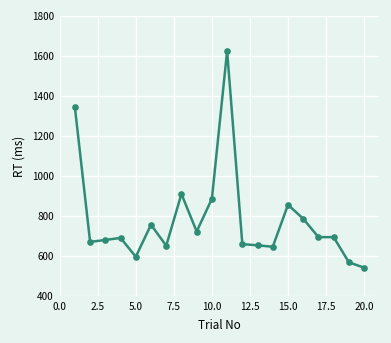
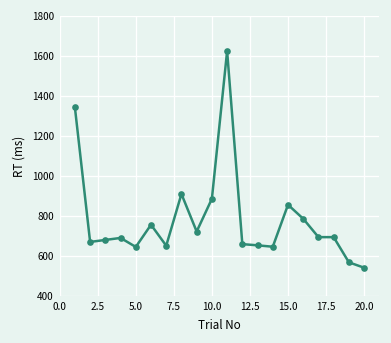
  {
-   "5.0": 600,
+   "5.0": 640,
    "10.0": 890,
    "15.0": 860,
    "20.0": 540
  }
